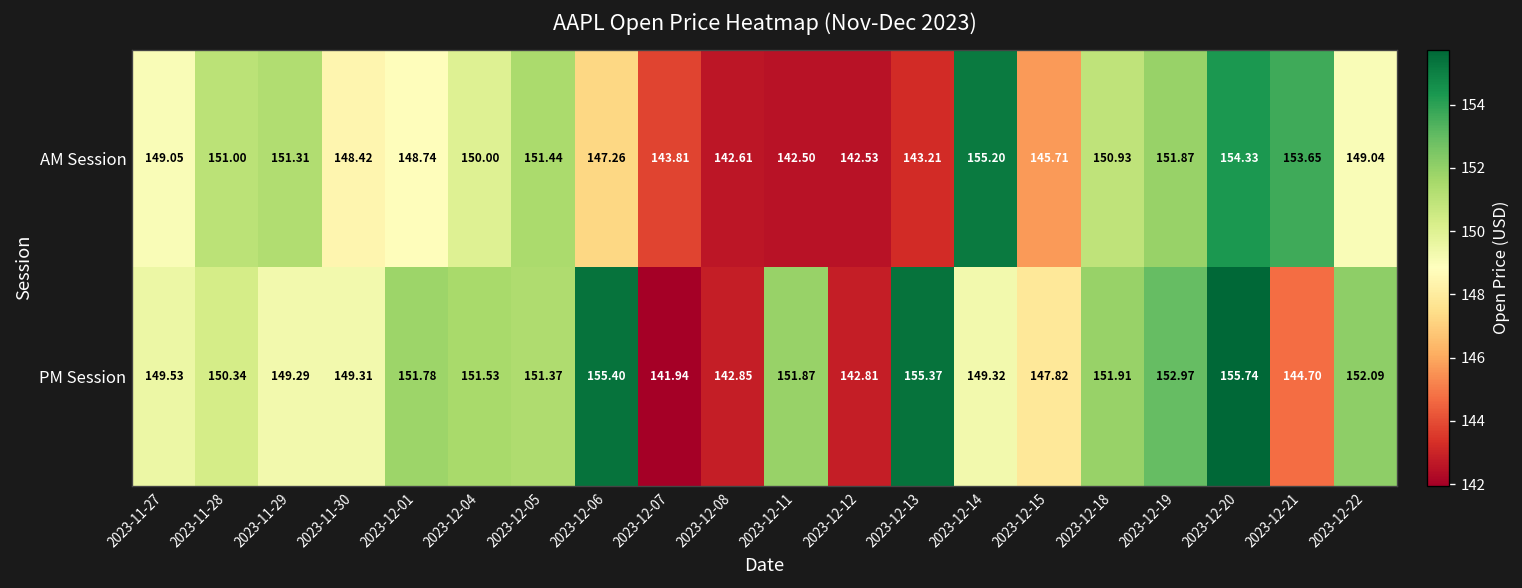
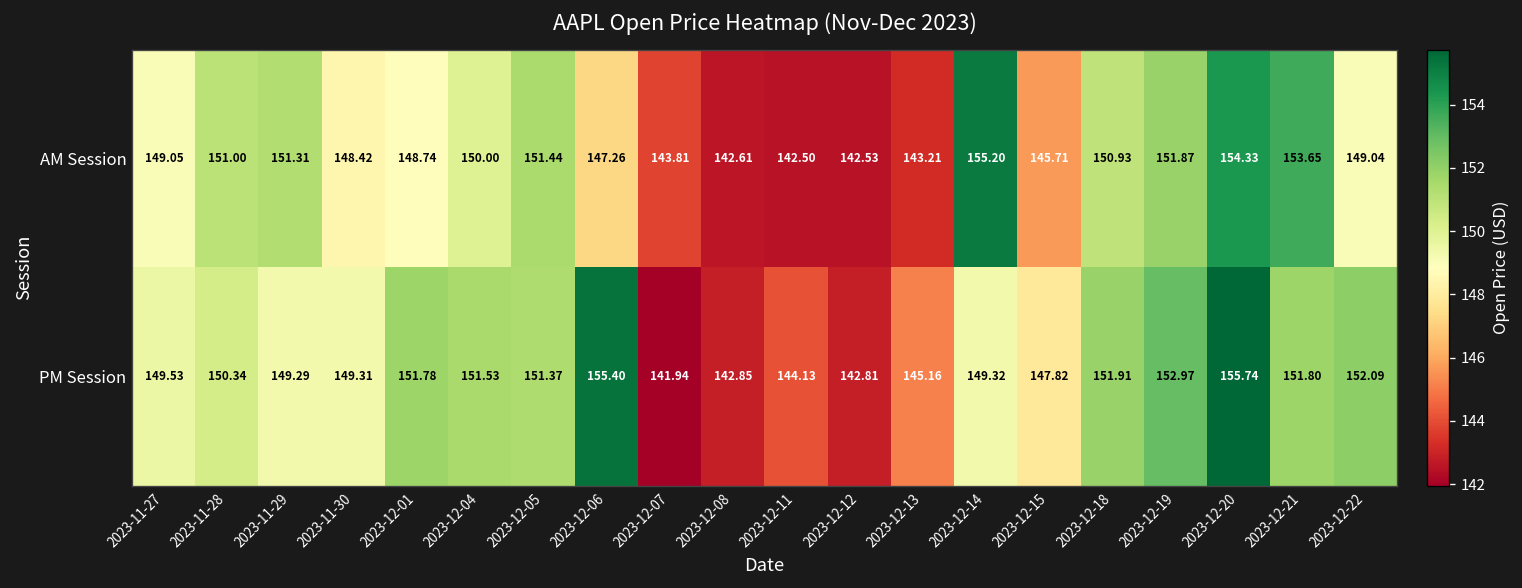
  {
    "AM Session": {
      "2023-11-27": 149.05,
      "2023-11-28": 151.00,
      "2023-11-29": 151.31,
      "2023-11-30": 148.42,
      "2023-12-01": 148.74,
      "2023-12-04": 150.00,
      "2023-12-05": 151.44,
      "2023-12-06": 147.26,
      "2023-12-07": 143.81,
      "2023-12-08": 142.61,
      "2023-12-11": 142.50,
      "2023-12-12": 142.53,
      "2023-12-13": 143.21,
      "2023-12-14": 155.20,
      "2023-12-15": 145.71,
      "2023-12-18": 150.93,
      "2023-12-19": 151.87,
      "2023-12-20": 154.33,
      "2023-12-21": 153.65,
      "2023-12-22": 149.04
    },
    "PM Session": {
      "2023-11-27": 149.53,
      "2023-11-28": 150.34,
      "2023-11-29": 149.29,
      "2023-11-30": 149.31,
      "2023-12-01": 151.78,
      "2023-12-04": 151.53,
      "2023-12-05": 151.37,
      "2023-12-06": 155.40,
      "2023-12-07": 141.94,
      "2023-12-08": 142.85,
-     "2023-12-11": 151.87,
+     "2023-12-11": 144.13,
      "2023-12-12": 142.81,
-     "2023-12-13": 155.37,
+     "2023-12-13": 145.16,
      "2023-12-14": 149.32,
      "2023-12-15": 147.82,
      "2023-12-18": 151.91,
      "2023-12-19": 152.97,
      "2023-12-20": 155.74,
-     "2023-12-21": 144.70,
+     "2023-12-21": 151.80,
      "2023-12-22": 152.09
    }
  }
